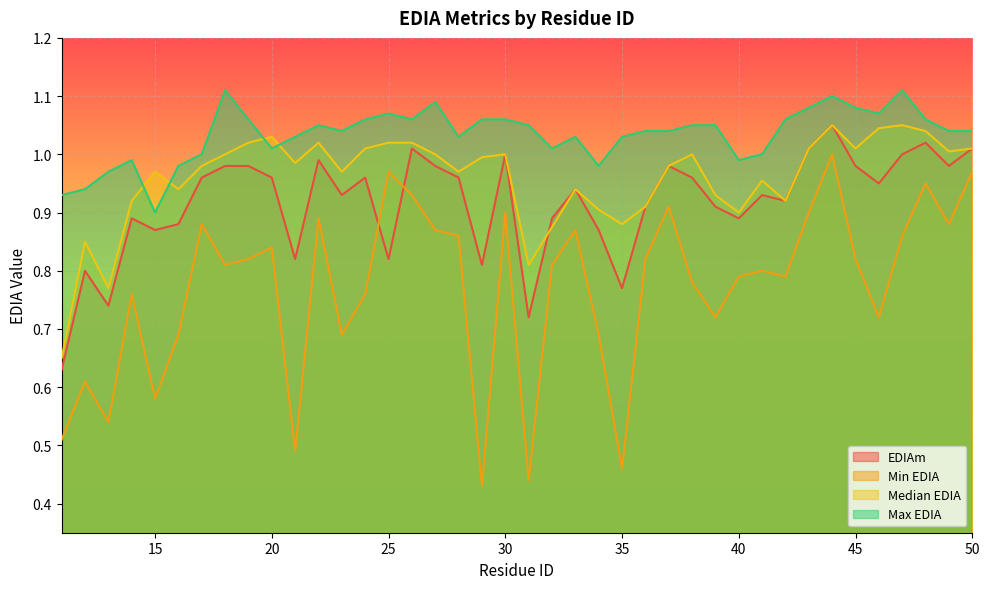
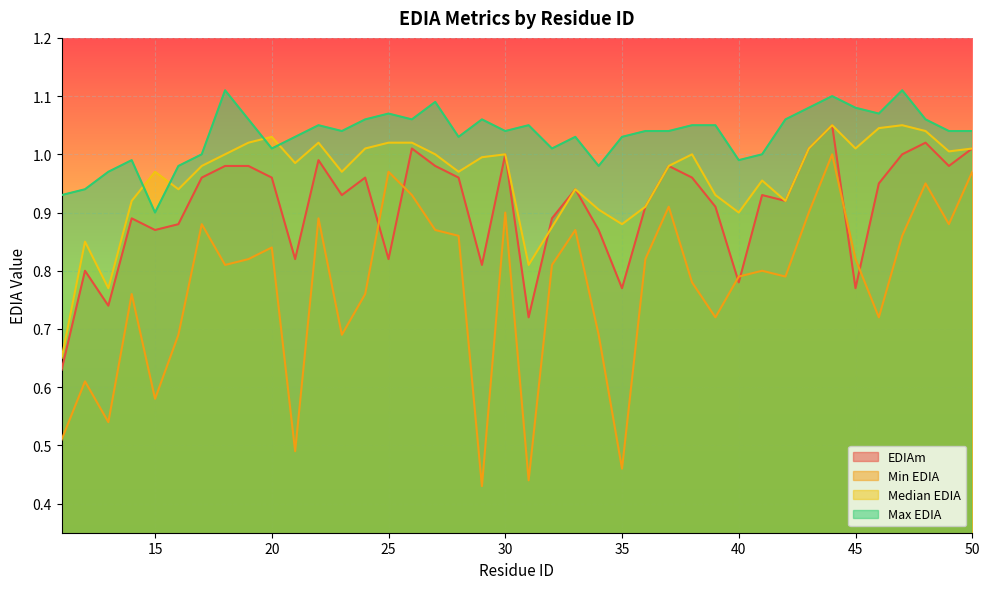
  {
    "EDIAm": {
      "15": 0.87,
      "20": 0.96,
      "25": 0.82,
      "35": 0.77,
-     "40": 0.89,
-     "45": 0.98
+     "40": 0.78,
+     "45": 0.77
    },
    "Max EDIA": {
      "15": 0.90,
      "20": 1.01,
      "25": 1.07,
-     "30": 1.06,
+     "30": 1.04,
      "35": 1.03,
      "40": 0.99,
      "45": 1.08,
      "50": 1.04
    }
  }
